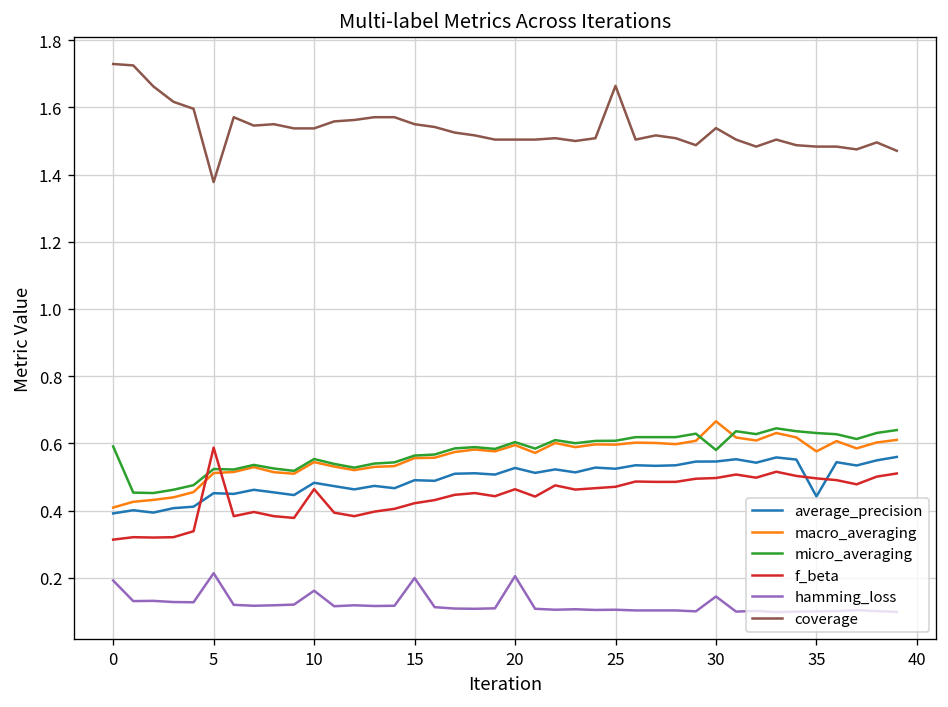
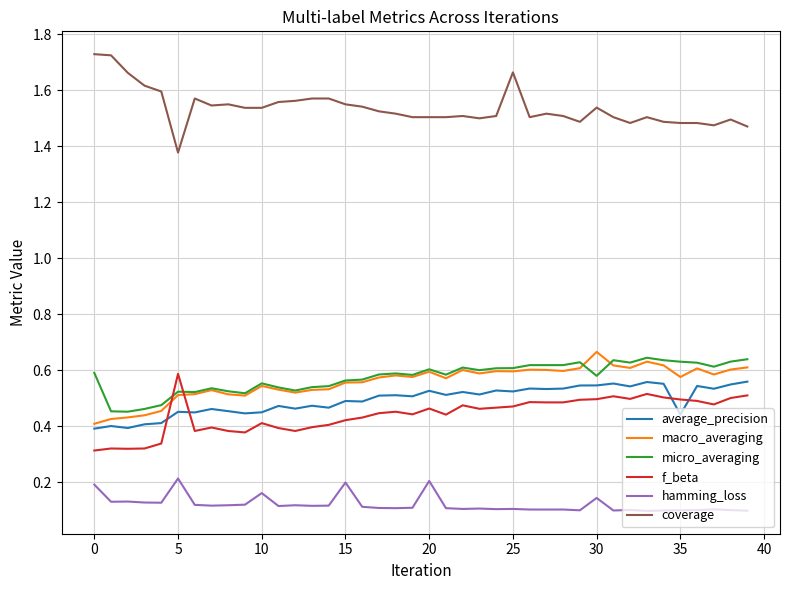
  {
    "average_precision": {
      "0": 0.39,
      "5": 0.45,
-     "10": 0.48,
+     "10": 0.45,
      "15": 0.49,
      "20": 0.53,
      "25": 0.52,
      "30": 0.55
    },
    "macro_averaging": {
      "0": 0.41,
      "5": 0.51,
      "25": 0.60,
      "30": 0.67,
      "35": 0.58
    },
    "micro_averaging": {
      "0": 0.59,
      "5": 0.52,
      "25": 0.61,
      "30": 0.58,
      "35": 0.63
    },
    "f_beta": {
      "0": 0.31,
      "5": 0.59,
-     "10": 0.46,
+     "10": 0.41,
      "15": 0.42,
      "20": 0.46,
      "25": 0.47,
      "30": 0.50,
      "35": 0.50
    },
    "hamming_loss": {
      "0": 0.19,
      "5": 0.21,
      "10": 0.16,
      "15": 0.20,
      "20": 0.20,
      "25": 0.10,
      "30": 0.14
    },
    "coverage": {
      "0": 1.73,
      "5": 1.38,
      "10": 1.54,
      "15": 1.55,
      "20": 1.50,
      "25": 1.66,
      "30": 1.54,
      "35": 1.48
    }
  }
